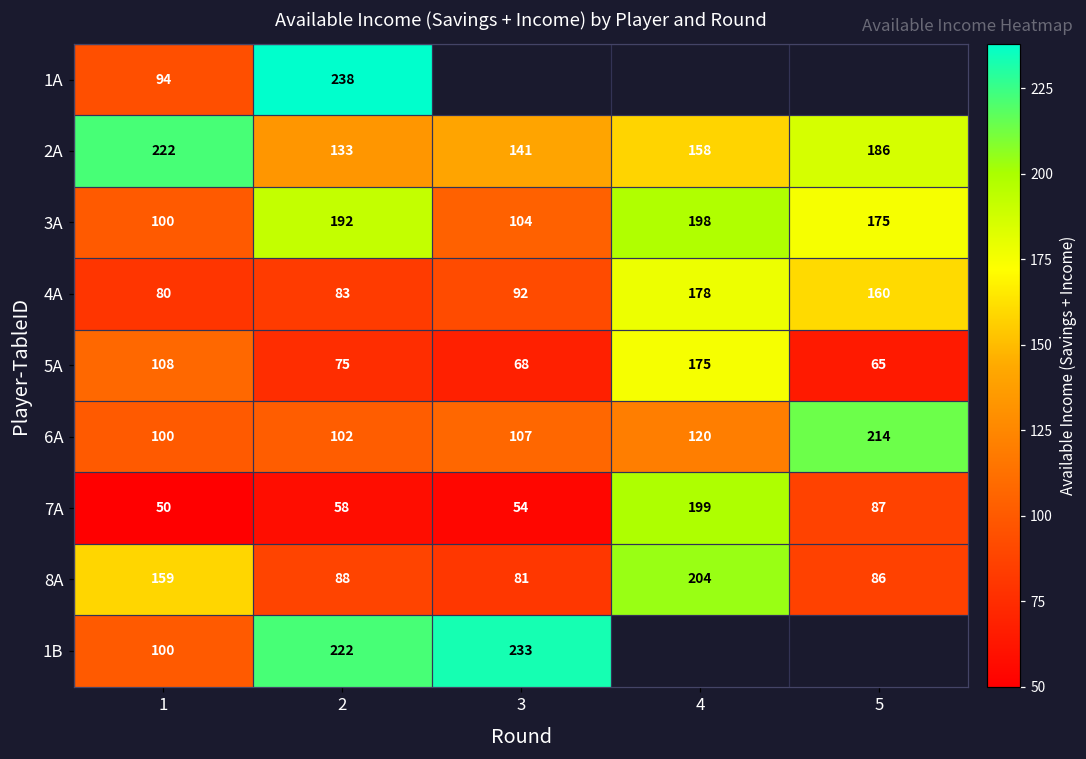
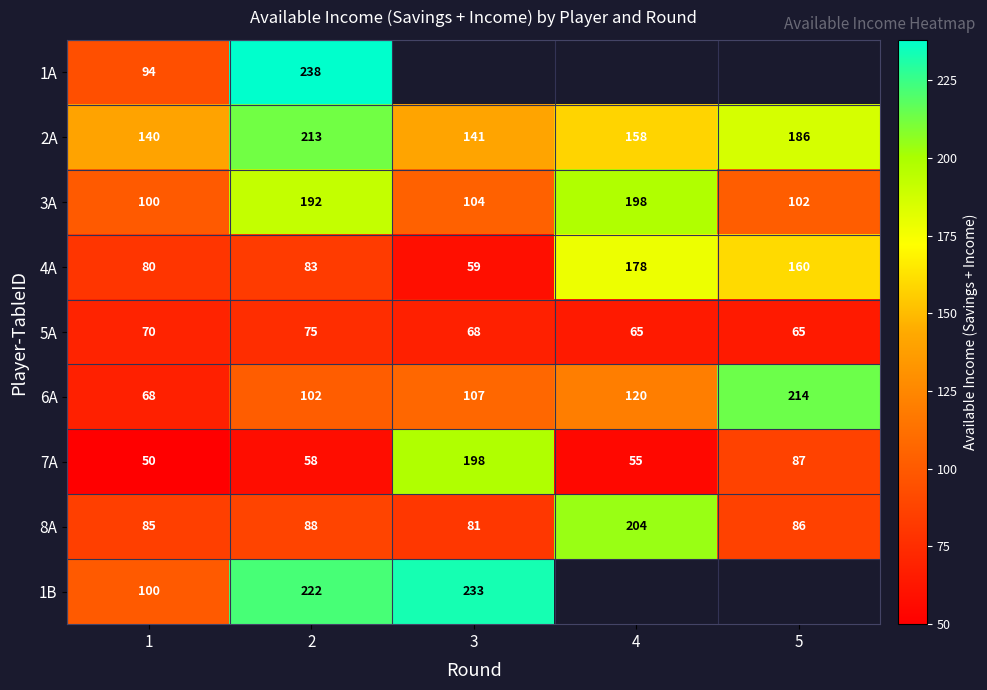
  {
    "1A": {
      "1": 94,
      "2": 238
    },
    "2A": {
-     "1": 222,
-     "2": 133,
+     "1": 140,
+     "2": 213,
      "3": 141,
      "4": 158,
      "5": 186
    },
    "3A": {
      "1": 100,
      "2": 192,
      "3": 104,
      "4": 198,
-     "5": 175
+     "5": 102
    },
    "4A": {
      "1": 80,
      "2": 83,
-     "3": 92,
+     "3": 59,
      "4": 178,
      "5": 160
    },
    "5A": {
-     "1": 108,
+     "1": 70,
      "2": 75,
      "3": 68,
-     "4": 175,
+     "4": 65,
      "5": 65
    },
    "6A": {
-     "1": 100,
+     "1": 68,
      "2": 102,
      "3": 107,
      "4": 120,
      "5": 214
    },
    "7A": {
      "1": 50,
      "2": 58,
-     "3": 54,
-     "4": 199,
+     "3": 198,
+     "4": 55,
      "5": 87
    },
    "8A": {
-     "1": 159,
+     "1": 85,
      "2": 88,
      "3": 81,
      "4": 204,
      "5": 86
    },
    "1B": {
      "1": 100,
      "2": 222,
      "3": 233
    }
  }
